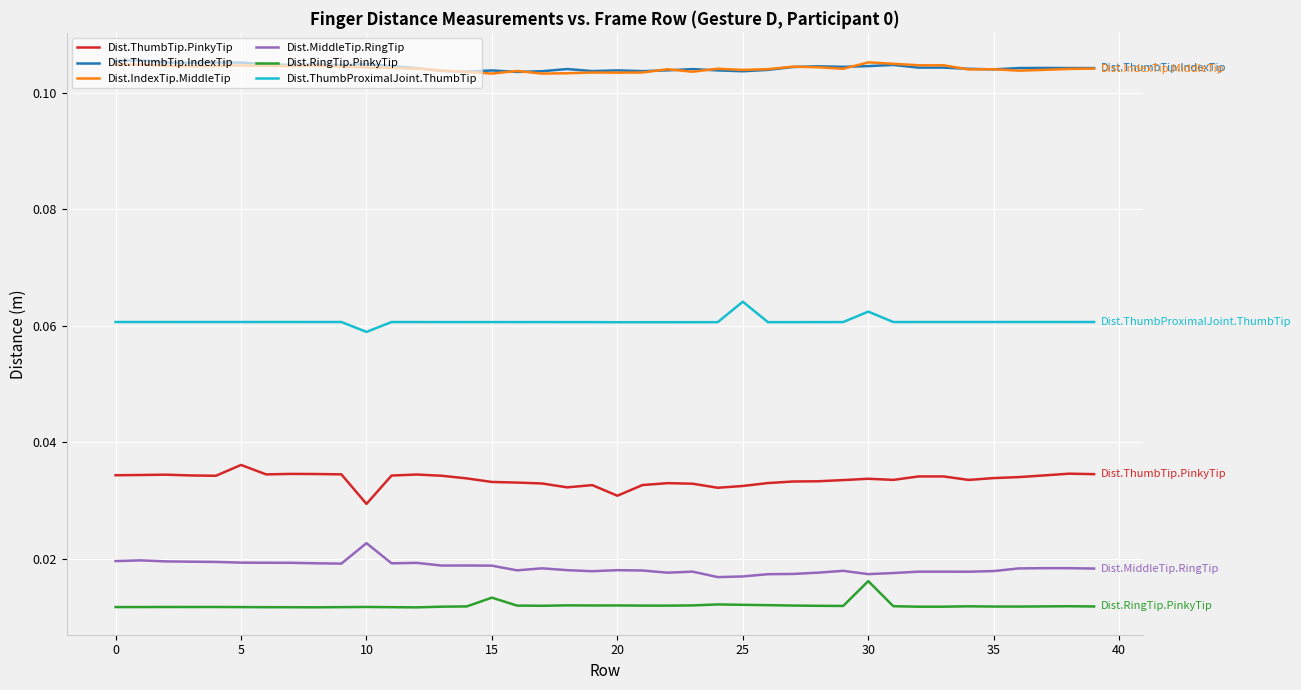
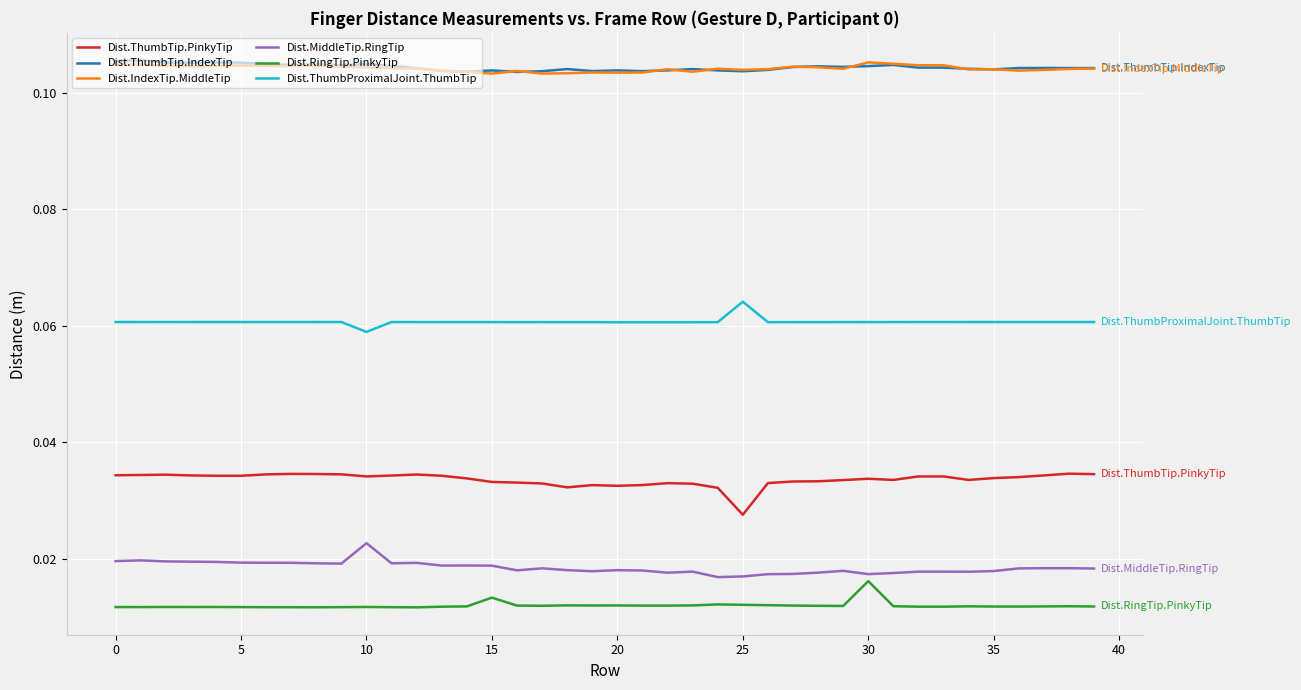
  {
    "Dist.ThumbTip.PinkyTip": {
      "0": 0.034,
-     "5": 0.036,
-     "10": 0.029,
+     "5": 0.034,
+     "10": 0.034,
      "15": 0.033,
-     "20": 0.031,
-     "25": 0.033,
+     "20": 0.033,
+     "25": 0.028,
      "30": 0.034,
      "35": 0.034
    },
    "Dist.ThumbTip.IndexTip": {
      "15": 0.104,
      "30": 0.105
    },
    "Dist.IndexTip.MiddleTip": {
      "15": 0.103,
      "30": 0.105
    },
    "Dist.MiddleTip.RingTip": {
      "0": 0.020,
      "5": 0.019,
      "10": 0.023,
      "15": 0.019,
      "20": 0.018,
      "25": 0.017,
      "30": 0.017,
      "35": 0.018
    },
    "Dist.RingTip.PinkyTip": {
      "0": 0.012,
      "5": 0.012,
      "10": 0.012,
      "15": 0.013,
      "20": 0.012,
      "25": 0.012,
      "30": 0.016,
      "35": 0.012
    },
    "Dist.ThumbProximalJoint.ThumbTip": {
      "0": 0.061,
      "5": 0.061,
      "10": 0.059,
      "15": 0.061,
      "20": 0.061,
      "25": 0.064,
-     "30": 0.062,
+     "30": 0.061,
      "35": 0.061
    }
  }
